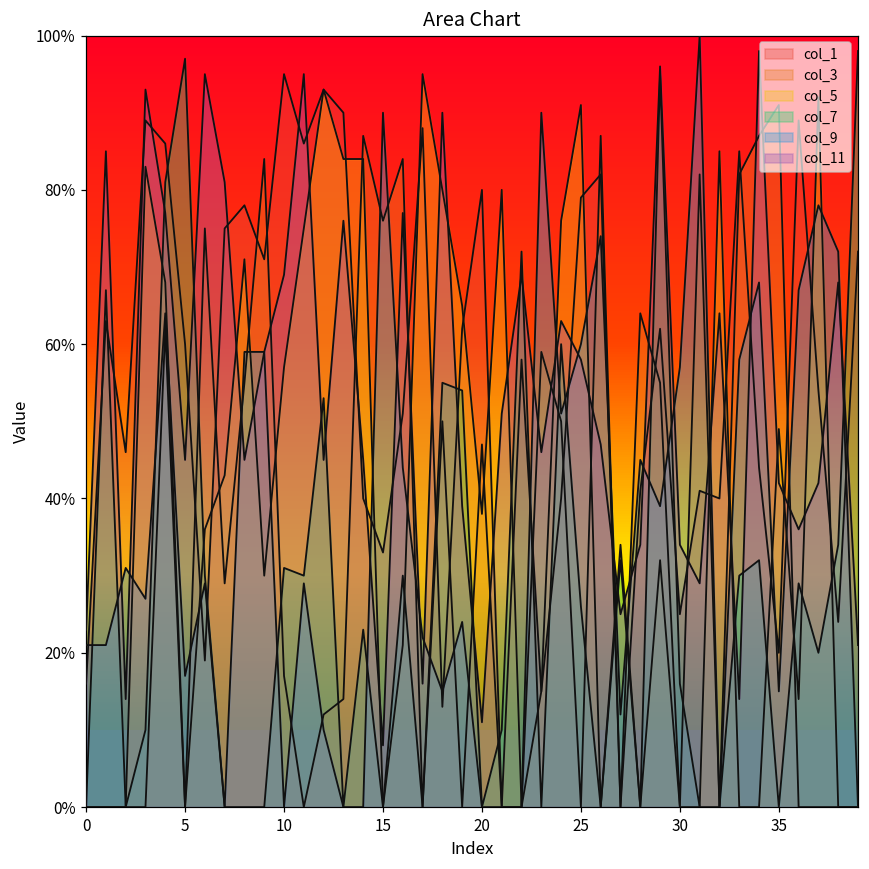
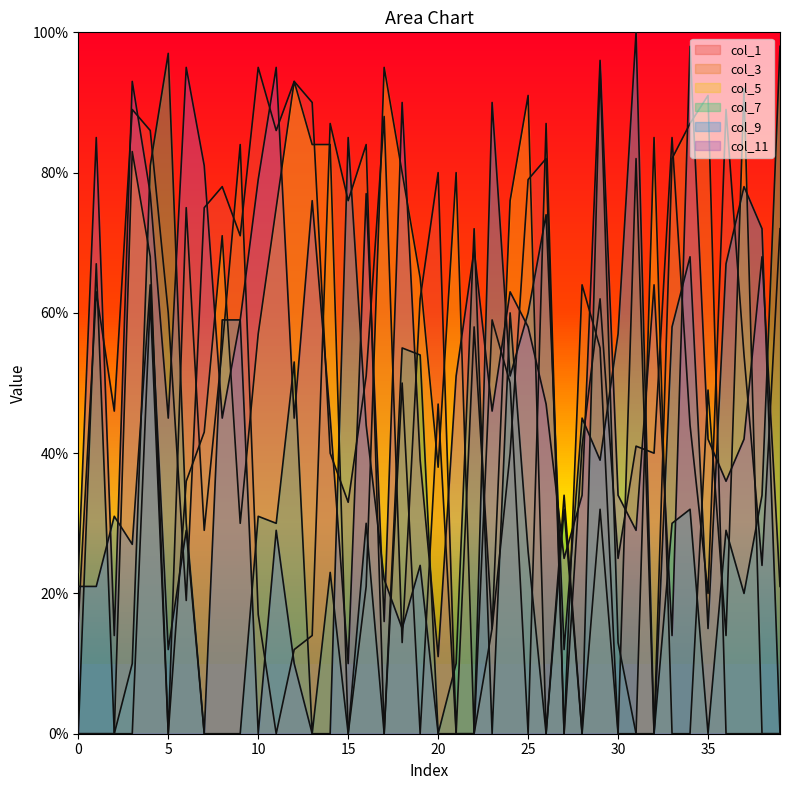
  {
    "col_7": {
      "5": "97%",
      "10": "31%",
      "25": "26%",
-     "30": "16%",
+     "30": "13%",
      "35": "0%"
    },
    "col_9": {
      "0": "21%",
-     "5": "17%",
+     "5": "12%",
      "10": "0%",
-     "15": "90%",
+     "15": "85%",
      "25": "60%",
      "30": "57%",
      "35": "15%"
    },
    "col_11": {
      "0": "23%",
      "5": "45%",
-     "10": "69%",
-     "15": "8%",
+     "10": "79%",
+     "15": "10%",
      "20": "11%",
      "25": "58%",
      "30": "34%",
      "35": "42%"
    }
  }
